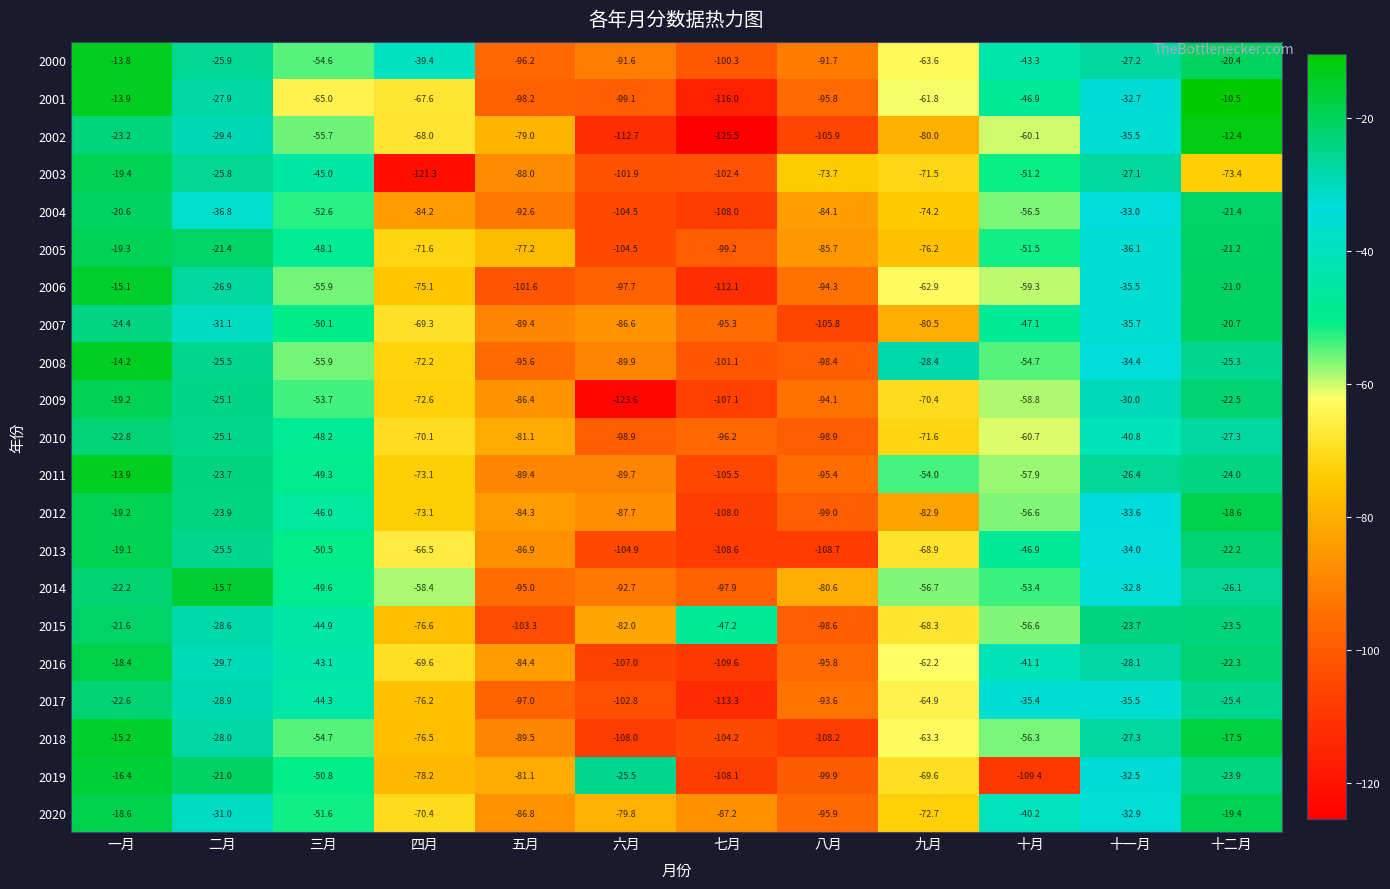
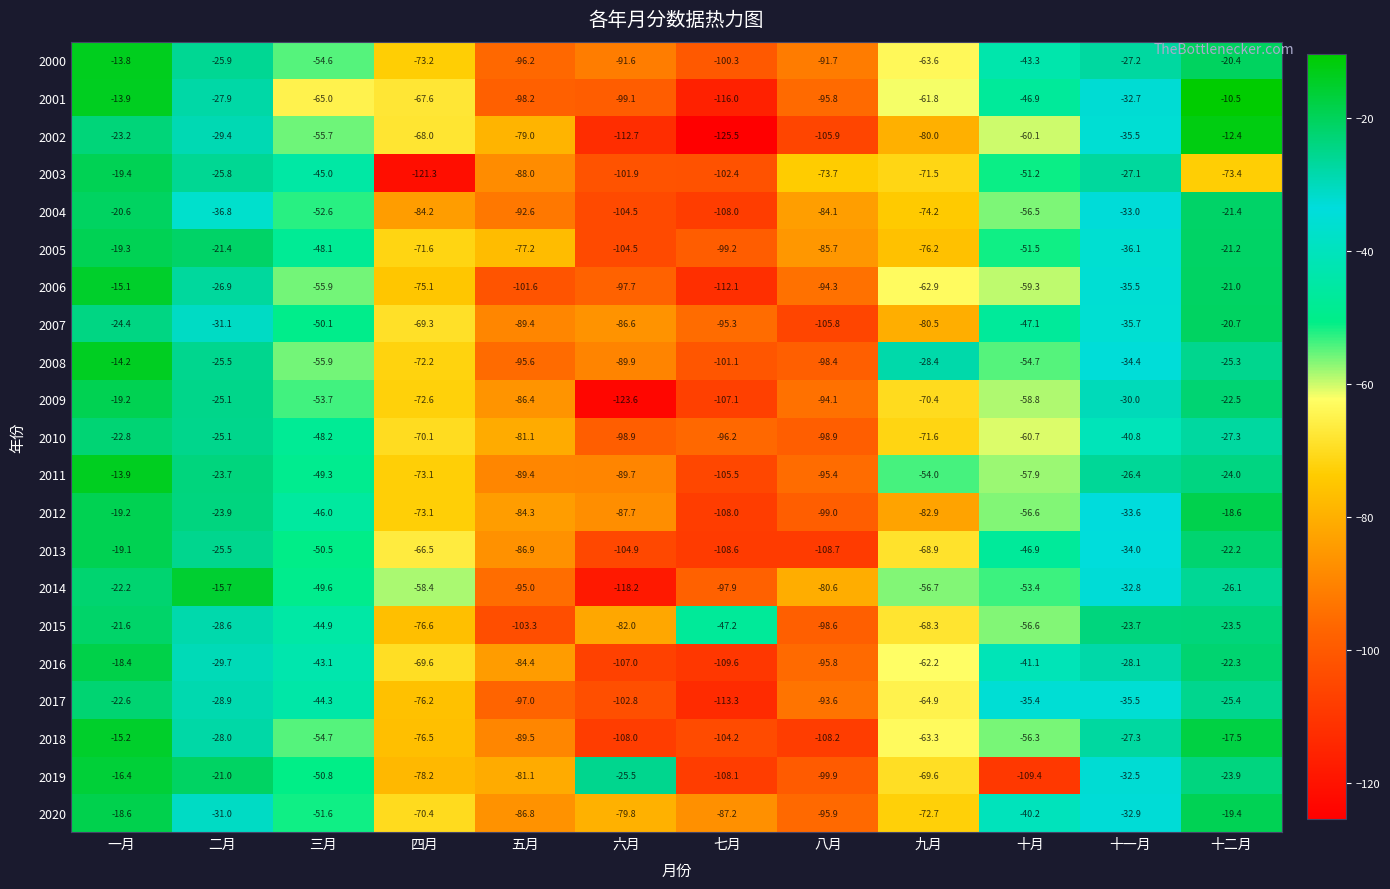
  {
    "2000": {
      "一月": -13.8,
      "二月": -25.9,
      "三月": -54.6,
-     "四月": -39.4,
+     "四月": -73.2,
      "五月": -96.2,
      "六月": -91.6,
      "七月": -100.3,
      "八月": -91.7,
      "九月": -63.6,
      "十月": -43.3,
      "十一月": -27.2
    },
    "2014": {
      "一月": -22.2,
      "二月": -15.7,
      "三月": -49.6,
      "四月": -58.4,
      "五月": -95.0,
-     "六月": -92.7,
+     "六月": -118.2,
      "七月": -97.9,
      "八月": -80.6,
      "九月": -56.7,
      "十月": -53.4,
      "十一月": -32.8,
      "十二月": -26.1
    }
  }
